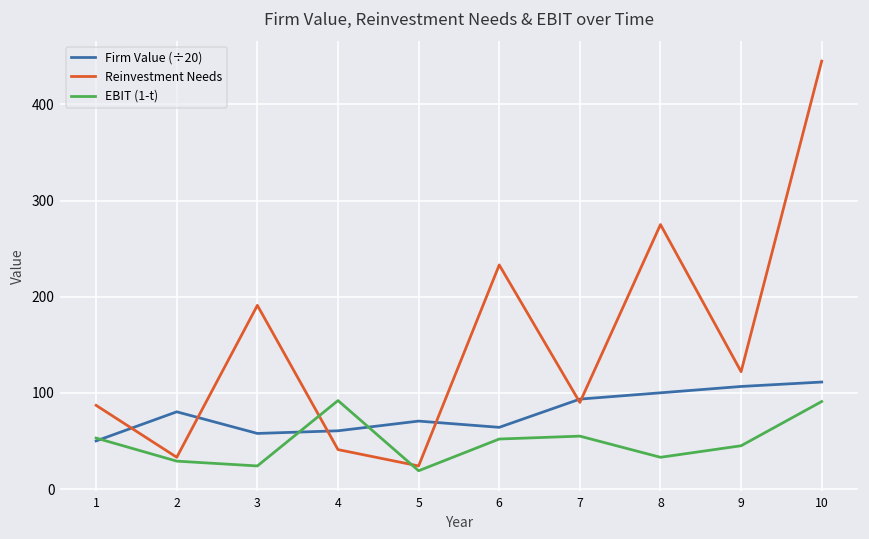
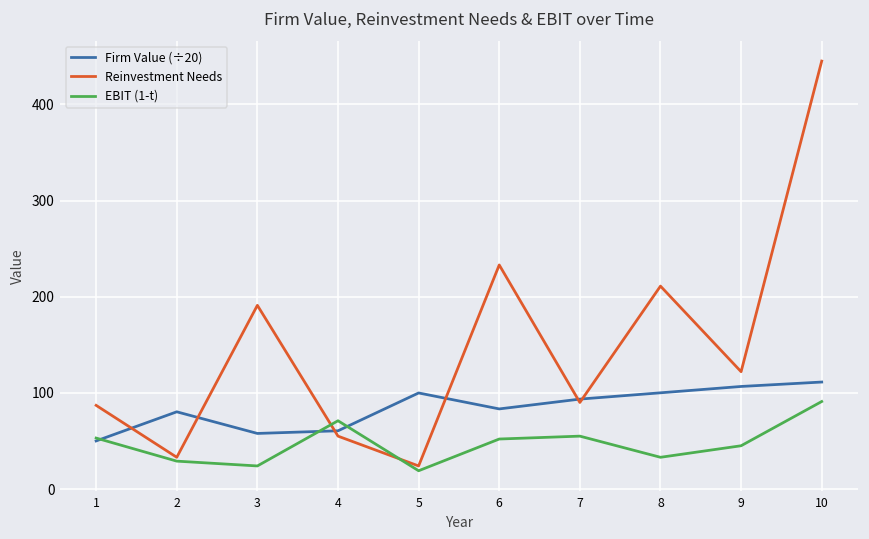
  {
    "Firm Value (÷20)": {
      "1": 50,
      "2": 80,
      "3": 60,
      "4": 60,
-     "5": 70,
-     "6": 60,
+     "5": 100,
+     "6": 80,
      "7": 90,
      "8": 100,
      "9": 110,
      "10": 110
    },
    "Reinvestment Needs": {
      "1": 90,
      "2": 30,
      "3": 190,
-     "4": 40,
+     "4": 60,
      "5": 20,
      "6": 230,
      "7": 90,
-     "8": 280,
+     "8": 210,
      "9": 120,
      "10": 450
    },
    "EBIT (1-t)": {
      "1": 50,
      "2": 30,
      "3": 20,
-     "4": 90,
+     "4": 70,
      "5": 20,
      "6": 50,
      "7": 60,
      "8": 30,
      "9": 50,
      "10": 90
    }
  }
